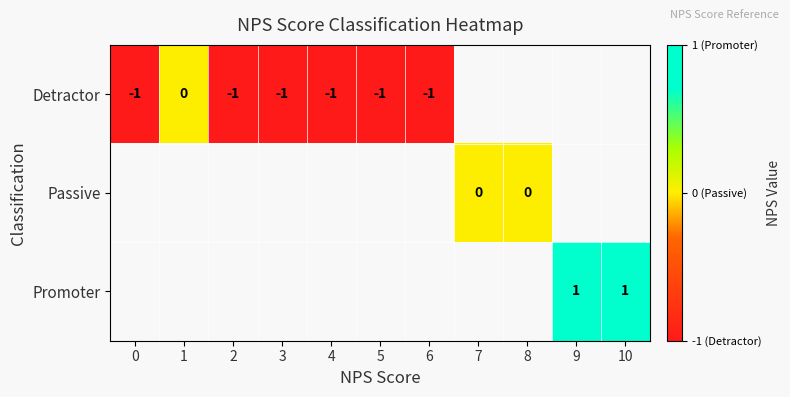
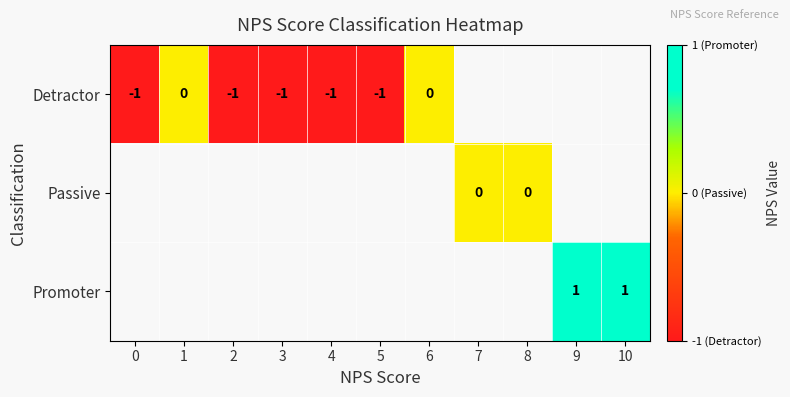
  {
    "Detractor": {
      "0": -1,
      "1": 0,
      "2": -1,
      "3": -1,
      "4": -1,
      "5": -1,
-     "6": -1
+     "6": 0
    },
    "Passive": {
      "7": 0,
      "8": 0
    },
    "Promoter": {
      "9": 1,
      "10": 1
    }
  }
